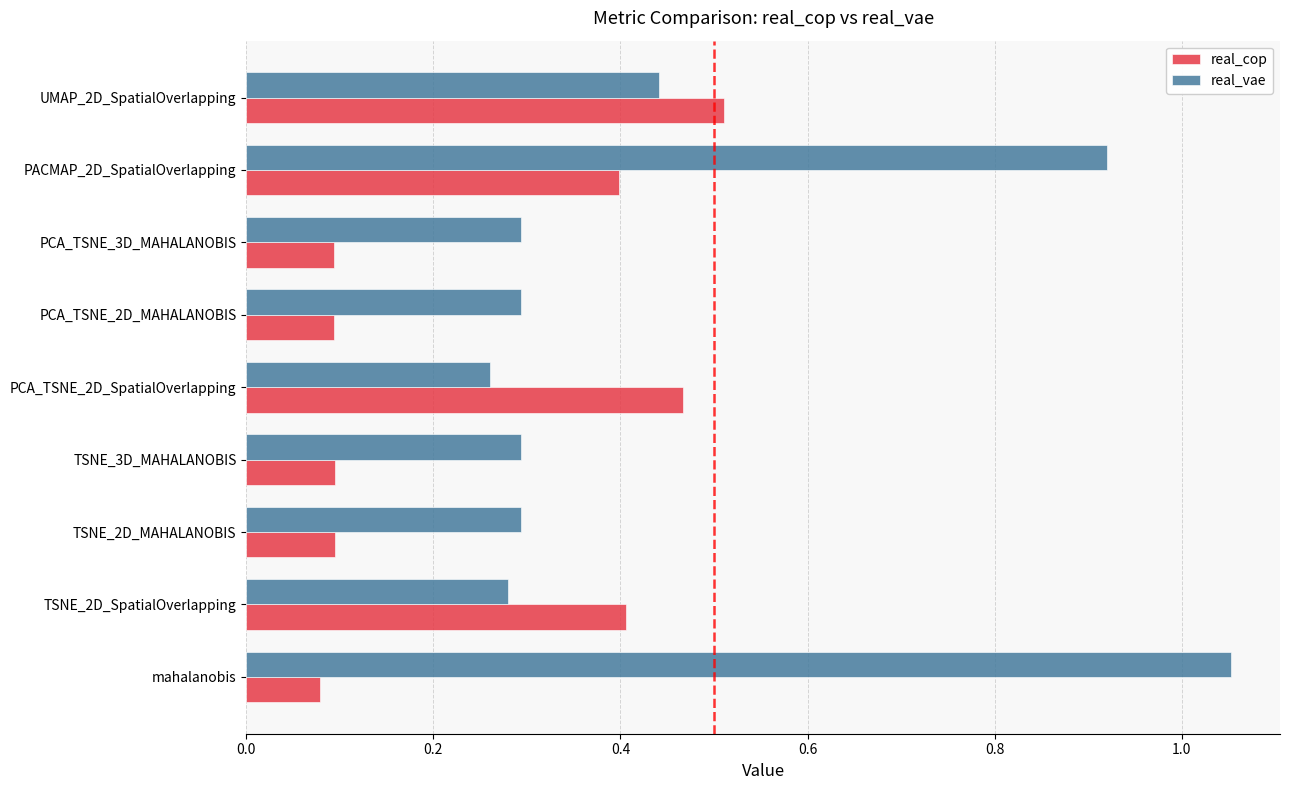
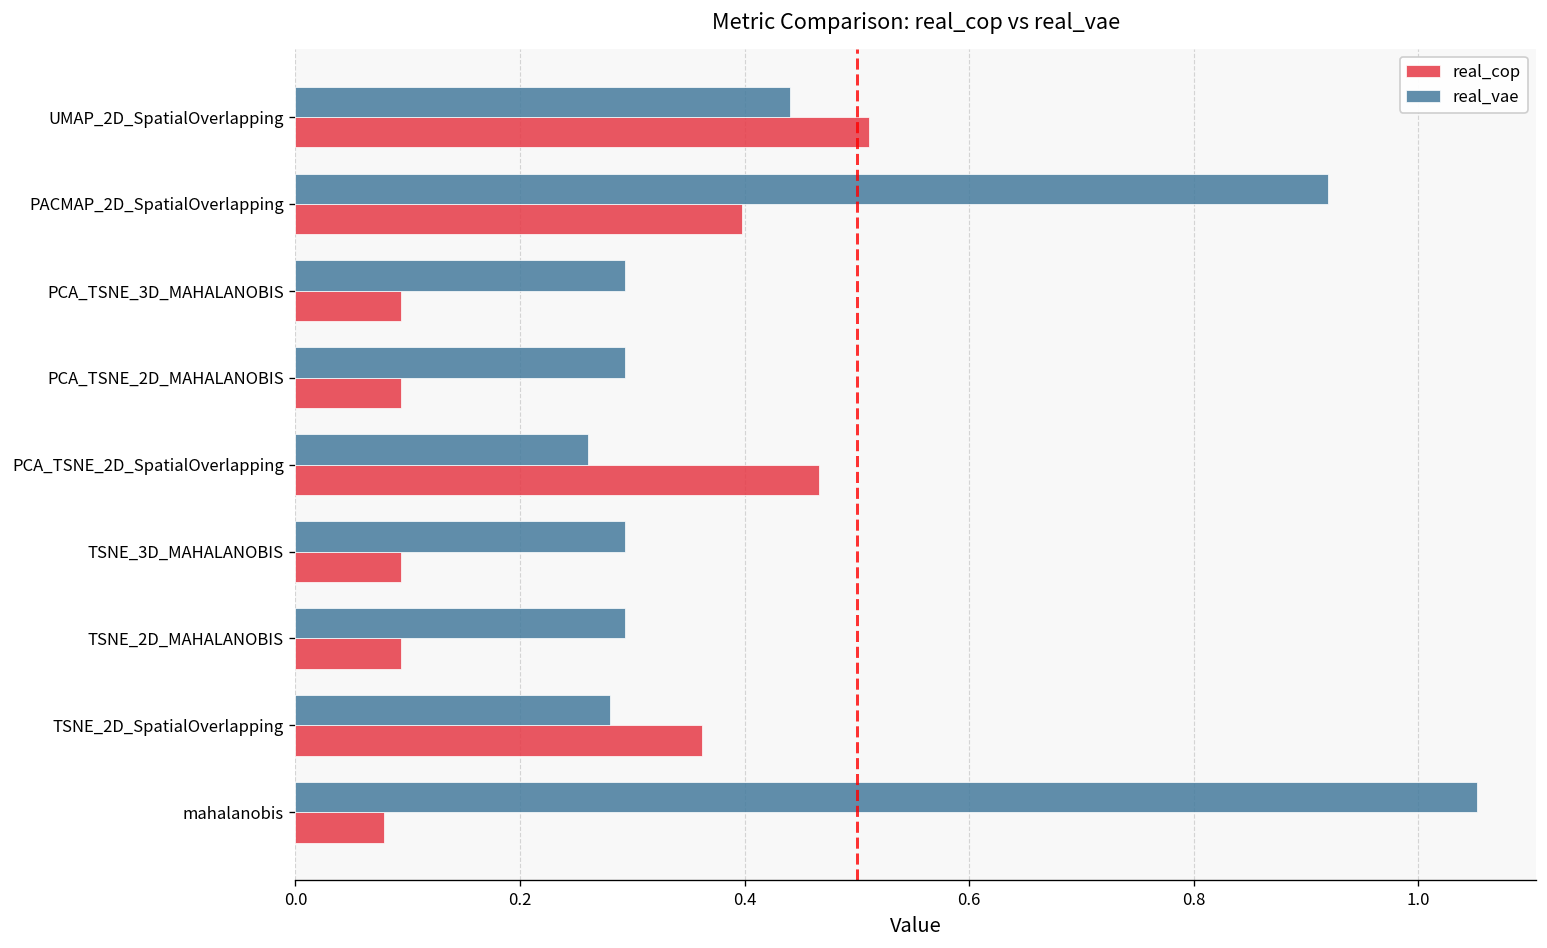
  {
    "real_cop": {
      "UMAP_2D_SpatialOverlapping": 0.51,
      "PACMAP_2D_SpatialOverlapping": 0.40,
      "PCA_TSNE_3D_MAHALANOBIS": 0.09,
      "PCA_TSNE_2D_MAHALANOBIS": 0.09,
      "PCA_TSNE_2D_SpatialOverlapping": 0.47,
      "TSNE_3D_MAHALANOBIS": 0.09,
      "TSNE_2D_MAHALANOBIS": 0.09,
-     "TSNE_2D_SpatialOverlapping": 0.41,
+     "TSNE_2D_SpatialOverlapping": 0.36,
      "mahalanobis": 0.08
    },
    "real_vae": {
      "UMAP_2D_SpatialOverlapping": 0.44,
      "PACMAP_2D_SpatialOverlapping": 0.92,
      "PCA_TSNE_3D_MAHALANOBIS": 0.29,
      "PCA_TSNE_2D_MAHALANOBIS": 0.29,
      "PCA_TSNE_2D_SpatialOverlapping": 0.26,
      "TSNE_3D_MAHALANOBIS": 0.29,
      "TSNE_2D_MAHALANOBIS": 0.29,
      "TSNE_2D_SpatialOverlapping": 0.28,
      "mahalanobis": 1.05
    }
  }
